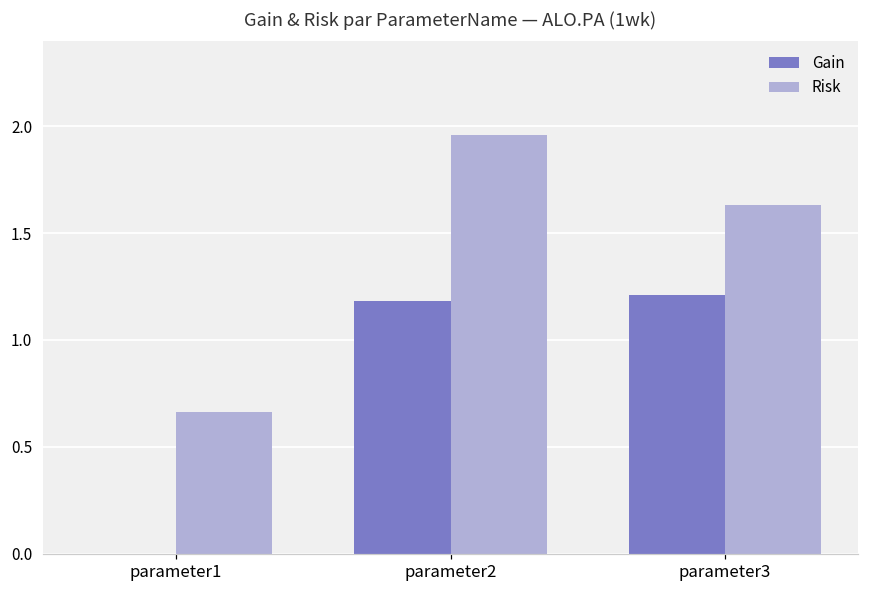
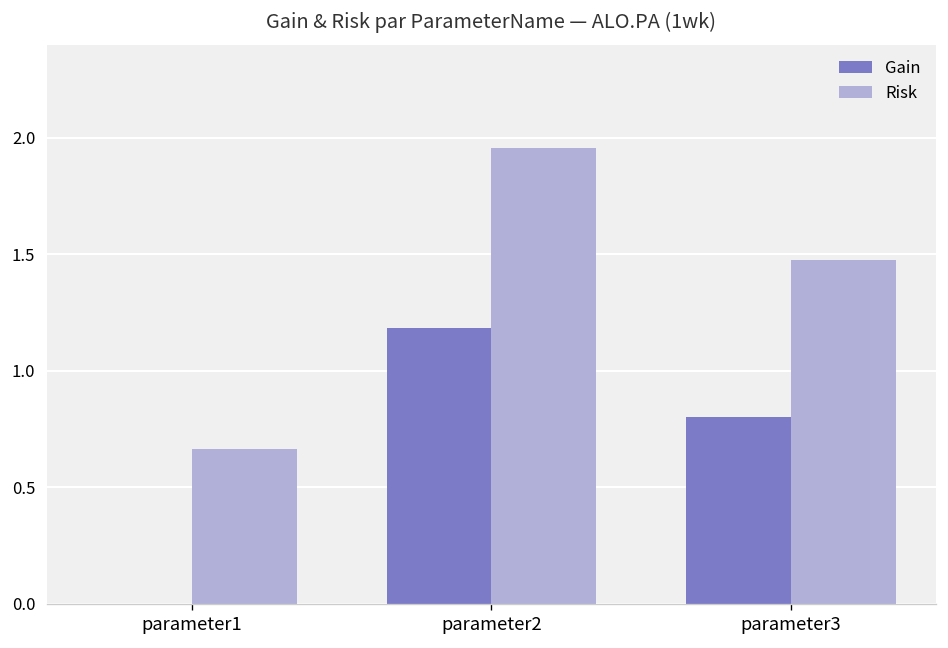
  {
    "Gain": {
      "parameter1": 0.00,
      "parameter2": 1.18,
-     "parameter3": 1.21
+     "parameter3": 0.80
    },
    "Risk": {
      "parameter1": 0.66,
      "parameter2": 1.96,
-     "parameter3": 1.63
+     "parameter3": 1.48
    }
  }
